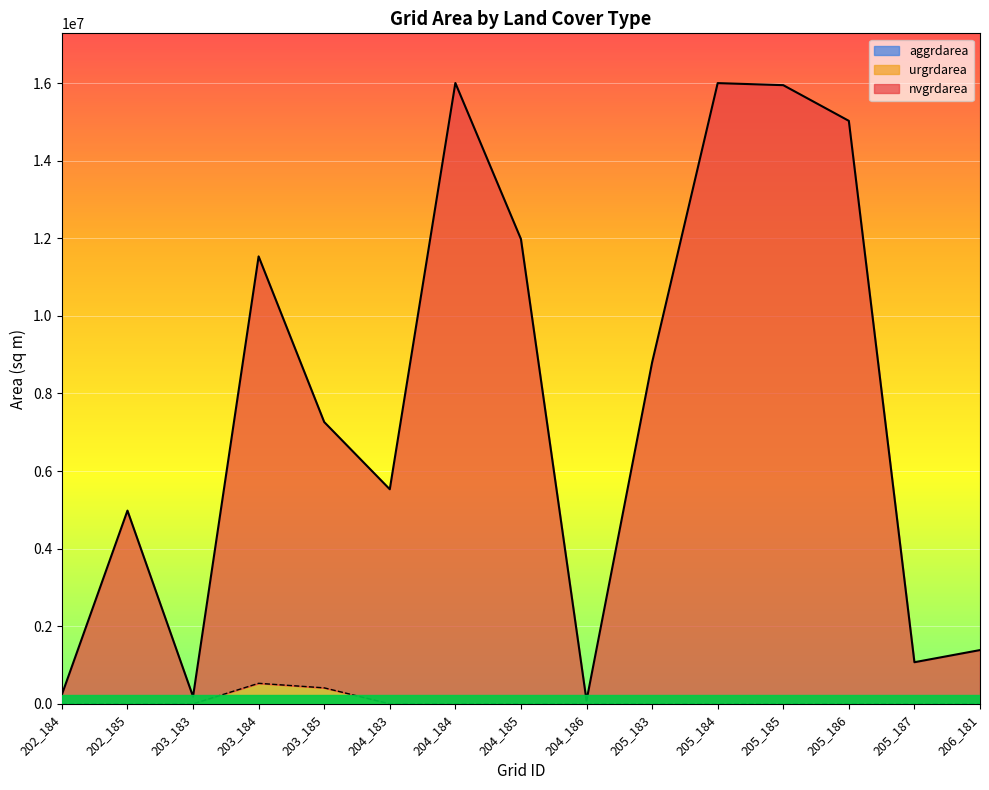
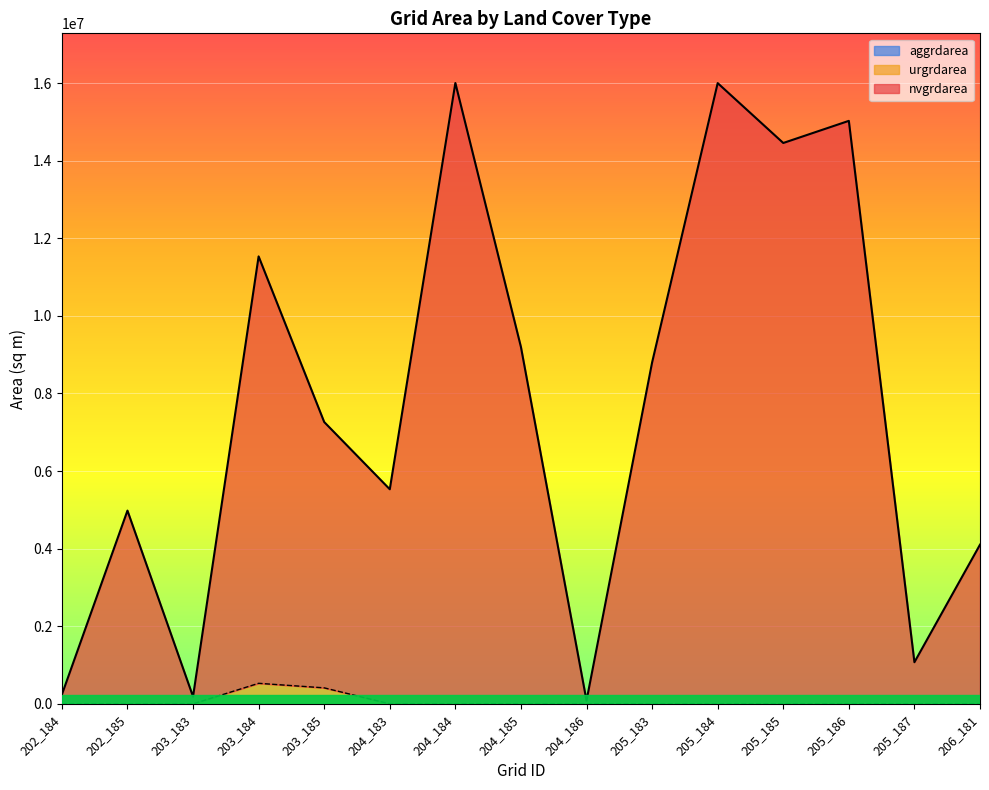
  {
    "urgrdarea": {
      "203_184": 500000,
      "203_185": 400000
    },
    "nvgrdarea": {
      "202_185": 5000000,
      "203_184": 11000000,
      "203_185": 6900000,
      "204_183": 5500000,
      "204_184": 16000000,
-     "204_185": 12000000,
+     "204_185": 9200000,
      "205_183": 8800000,
      "205_184": 16000000,
-     "205_185": 15900000,
+     "205_185": 14500000,
      "205_186": 15000000,
      "205_187": 1100000,
-     "206_181": 1400000
+     "206_181": 4100000
    }
  }
